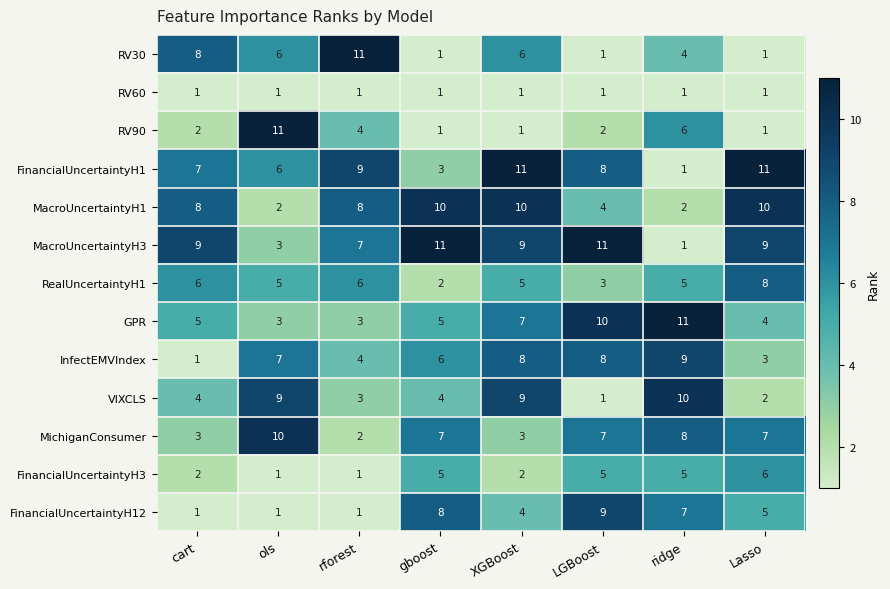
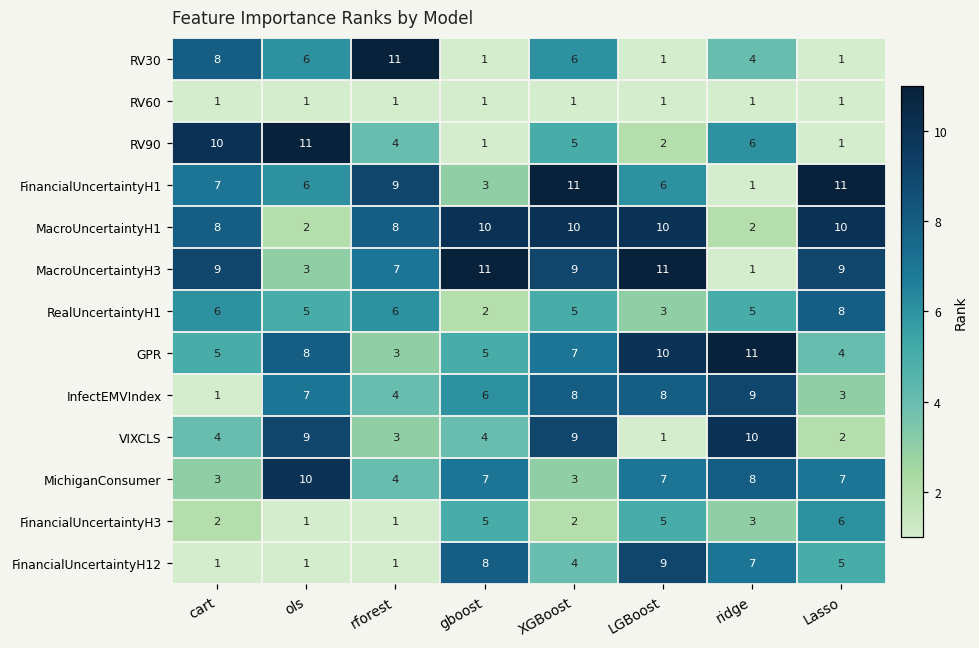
  {
    "RV30": {
      "cart": 8,
      "ols": 6,
      "rforest": 11,
      "gboost": 1,
      "XGBoost": 6,
      "LGBoost": 1,
      "ridge": 4,
      "Lasso": 1
    },
    "RV60": {
      "cart": 1,
      "ols": 1,
      "rforest": 1,
      "gboost": 1,
      "XGBoost": 1,
      "LGBoost": 1,
      "ridge": 1,
      "Lasso": 1
    },
    "RV90": {
-     "cart": 2,
+     "cart": 10,
      "ols": 11,
      "rforest": 4,
      "gboost": 1,
-     "XGBoost": 1,
+     "XGBoost": 5,
      "LGBoost": 2,
      "ridge": 6,
      "Lasso": 1
    },
    "FinancialUncertaintyH1": {
      "cart": 7,
      "ols": 6,
      "rforest": 9,
      "gboost": 3,
      "XGBoost": 11,
-     "LGBoost": 8,
+     "LGBoost": 6,
      "ridge": 1,
      "Lasso": 11
    },
    "MacroUncertaintyH1": {
      "cart": 8,
      "ols": 2,
      "rforest": 8,
      "gboost": 10,
      "XGBoost": 10,
-     "LGBoost": 4,
+     "LGBoost": 10,
      "ridge": 2,
      "Lasso": 10
    },
    "MacroUncertaintyH3": {
      "cart": 9,
      "ols": 3,
      "rforest": 7,
      "gboost": 11,
      "XGBoost": 9,
      "LGBoost": 11,
      "ridge": 1,
      "Lasso": 9
    },
    "RealUncertaintyH1": {
      "cart": 6,
      "ols": 5,
      "rforest": 6,
      "gboost": 2,
      "XGBoost": 5,
      "LGBoost": 3,
      "ridge": 5,
      "Lasso": 8
    },
    "GPR": {
      "cart": 5,
-     "ols": 3,
+     "ols": 8,
      "rforest": 3,
      "gboost": 5,
      "XGBoost": 7,
      "LGBoost": 10,
      "ridge": 11,
      "Lasso": 4
    },
    "InfectEMVIndex": {
      "cart": 1,
      "ols": 7,
      "rforest": 4,
      "gboost": 6,
      "XGBoost": 8,
      "LGBoost": 8,
      "ridge": 9,
      "Lasso": 3
    },
    "VIXCLS": {
      "cart": 4,
      "ols": 9,
      "rforest": 3,
      "gboost": 4,
      "XGBoost": 9,
      "LGBoost": 1,
      "ridge": 10,
      "Lasso": 2
    },
    "MichiganConsumer": {
      "cart": 3,
      "ols": 10,
-     "rforest": 2,
+     "rforest": 4,
      "gboost": 7,
      "XGBoost": 3,
      "LGBoost": 7,
      "ridge": 8,
      "Lasso": 7
    },
    "FinancialUncertaintyH3": {
      "cart": 2,
      "ols": 1,
      "rforest": 1,
      "gboost": 5,
      "XGBoost": 2,
      "LGBoost": 5,
-     "ridge": 5,
+     "ridge": 3,
      "Lasso": 6
    },
    "FinancialUncertaintyH12": {
      "cart": 1,
      "ols": 1,
      "rforest": 1,
      "gboost": 8,
      "XGBoost": 4,
      "LGBoost": 9,
      "ridge": 7,
      "Lasso": 5
    }
  }
